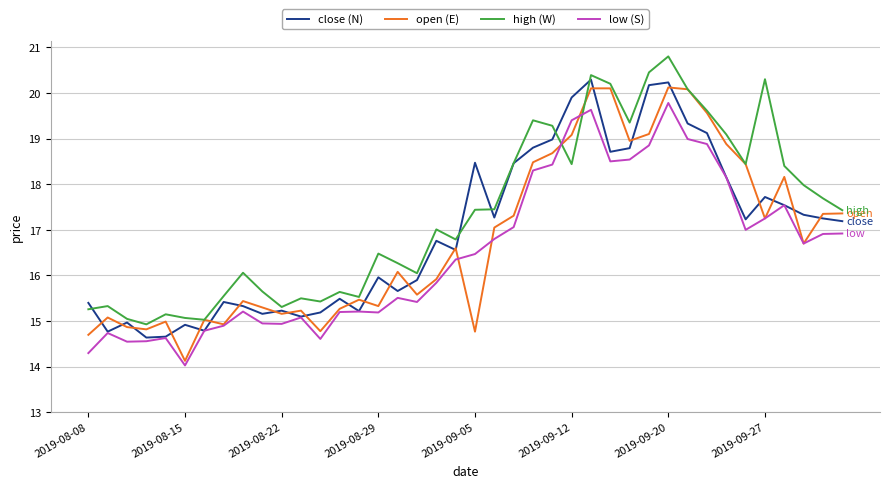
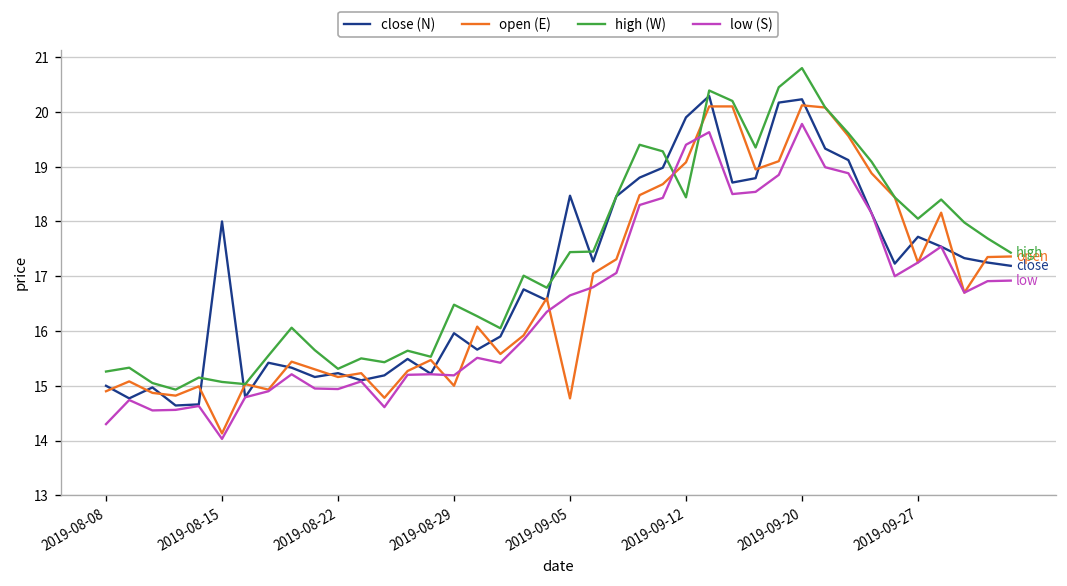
  {
    "close (N)": {
-     "2019-08-08": 15.4,
-     "2019-08-15": 14.9,
+     "2019-08-08": 15.0,
+     "2019-08-15": 18.0,
      "2019-08-22": 15.2,
      "2019-08-29": 16.0,
      "2019-09-05": 18.5,
      "2019-09-12": 19.9,
      "2019-09-20": 20.2,
      "2019-09-27": 17.7
    },
    "open (E)": {
-     "2019-08-08": 14.7,
+     "2019-08-08": 14.9,
      "2019-08-15": 14.1,
      "2019-08-22": 15.2,
-     "2019-08-29": 15.3,
+     "2019-08-29": 15.0,
      "2019-09-05": 14.8,
      "2019-09-12": 19.1,
      "2019-09-20": 20.1
    },
    "high (W)": {
      "2019-08-08": 15.3,
      "2019-08-15": 15.1,
      "2019-08-22": 15.3,
      "2019-08-29": 16.5,
      "2019-09-05": 17.4,
      "2019-09-12": 18.4,
      "2019-09-20": 20.8,
-     "2019-09-27": 20.3
+     "2019-09-27": 18.1
    },
    "low (S)": {
      "2019-08-08": 14.3,
      "2019-08-15": 14.0,
      "2019-08-22": 14.9,
      "2019-08-29": 15.2,
-     "2019-09-05": 16.5,
+     "2019-09-05": 16.7,
      "2019-09-12": 19.4,
      "2019-09-20": 19.8
    }
  }
